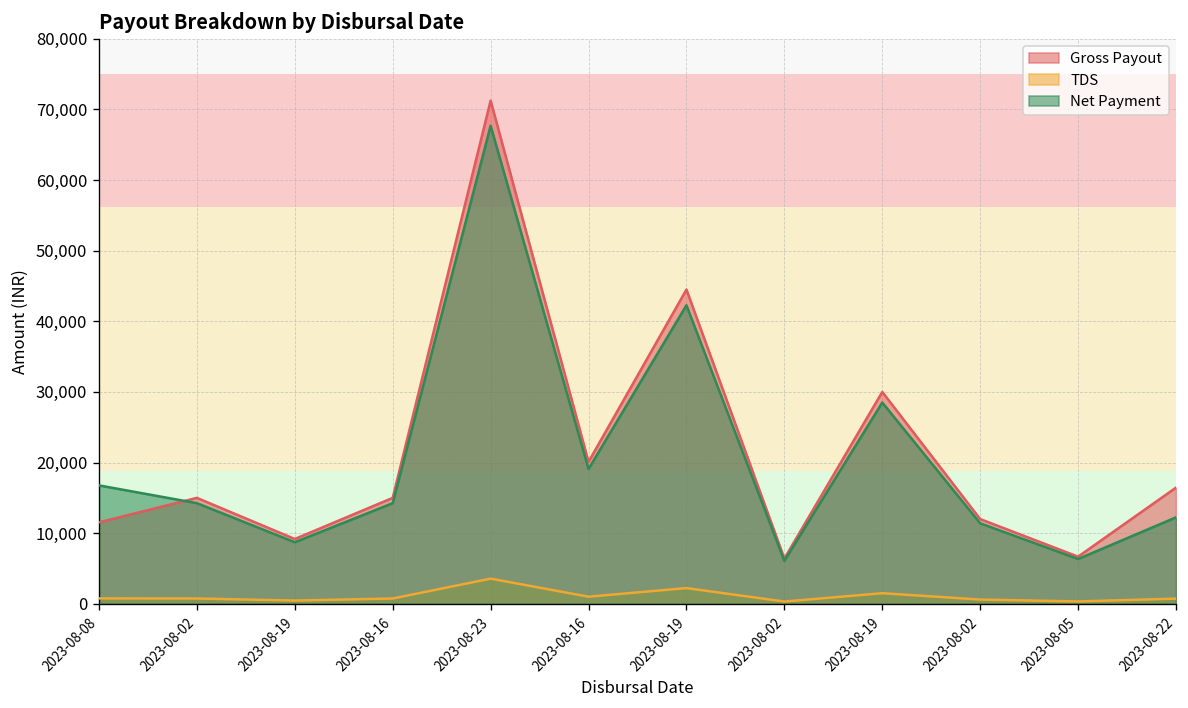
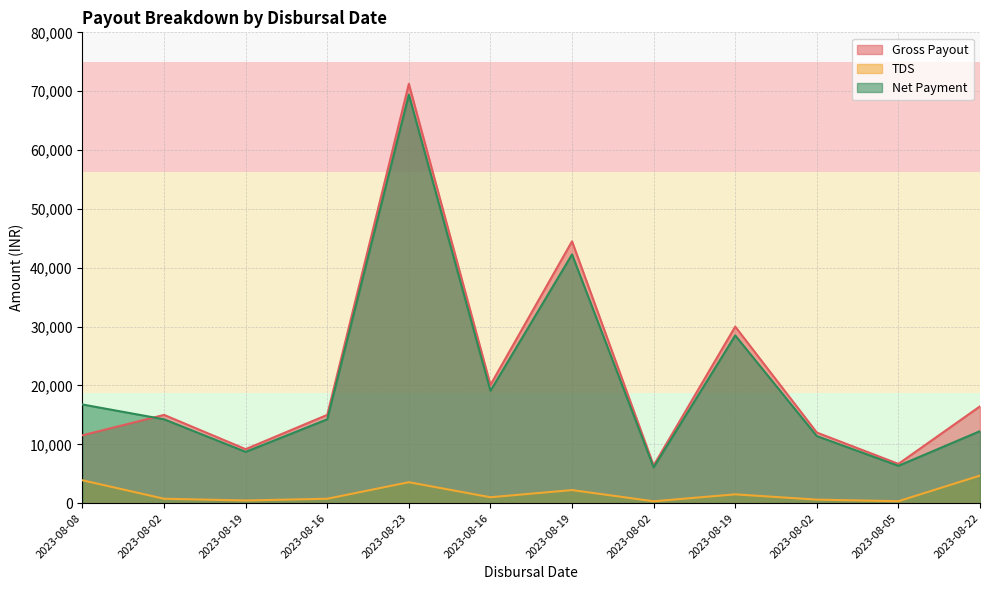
  {
    "Gross Payout": {
      "2023-08-08": "12,000",
      "2023-08-23": "71,000",
      "2023-08-22": "16,000"
    },
    "TDS": {
-     "2023-08-08": "1,000",
+     "2023-08-08": "4,000",
      "2023-08-23": "4,000",
      "2023-08-05": "0",
-     "2023-08-22": "1,000"
+     "2023-08-22": "5,000"
    },
    "Net Payment": {
      "2023-08-08": "17,000",
-     "2023-08-23": "68,000",
+     "2023-08-23": "69,000",
      "2023-08-22": "12,000"
    }
  }
